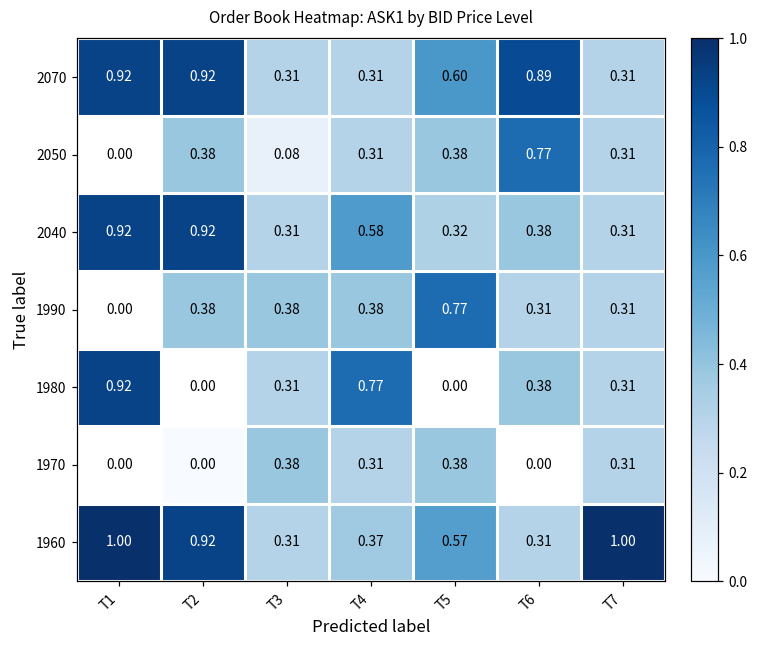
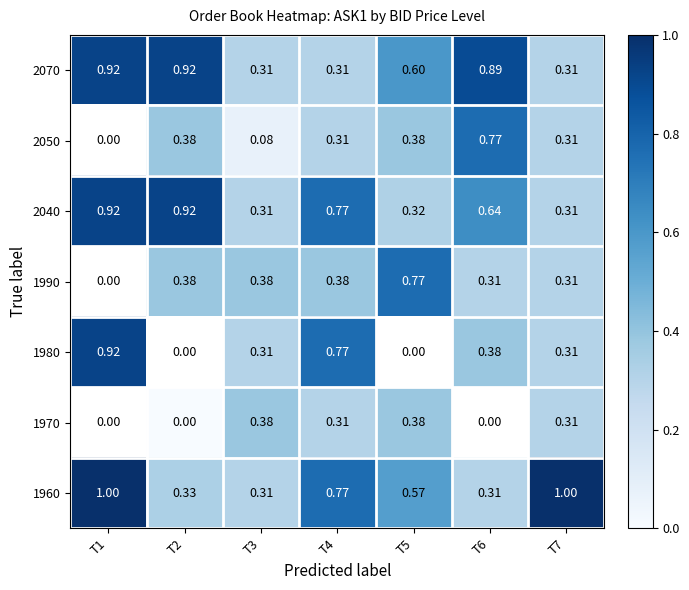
  {
    "2070": {
      "T1": 0.92,
      "T2": 0.92,
      "T3": 0.31,
      "T4": 0.31,
      "T5": 0.60,
      "T6": 0.89,
      "T7": 0.31
    },
    "2050": {
      "T2": 0.38,
      "T3": 0.08,
      "T4": 0.31,
      "T5": 0.38,
      "T6": 0.77,
      "T7": 0.31
    },
    "2040": {
      "T1": 0.92,
      "T2": 0.92,
      "T3": 0.31,
-     "T4": 0.58,
+     "T4": 0.77,
      "T5": 0.32,
-     "T6": 0.38,
+     "T6": 0.64,
      "T7": 0.31
    },
    "1990": {
      "T2": 0.38,
      "T3": 0.38,
      "T4": 0.38,
      "T5": 0.77,
      "T6": 0.31,
      "T7": 0.31
    },
    "1980": {
      "T1": 0.92,
      "T3": 0.31,
      "T4": 0.77,
      "T6": 0.38,
      "T7": 0.31
    },
    "1970": {
      "T2": 0.00,
      "T3": 0.38,
      "T4": 0.31,
      "T5": 0.38,
      "T7": 0.31
    },
    "1960": {
      "T1": 1.00,
-     "T2": 0.92,
+     "T2": 0.33,
      "T3": 0.31,
-     "T4": 0.37,
+     "T4": 0.77,
      "T5": 0.57,
      "T6": 0.31,
      "T7": 1.00
    }
  }
